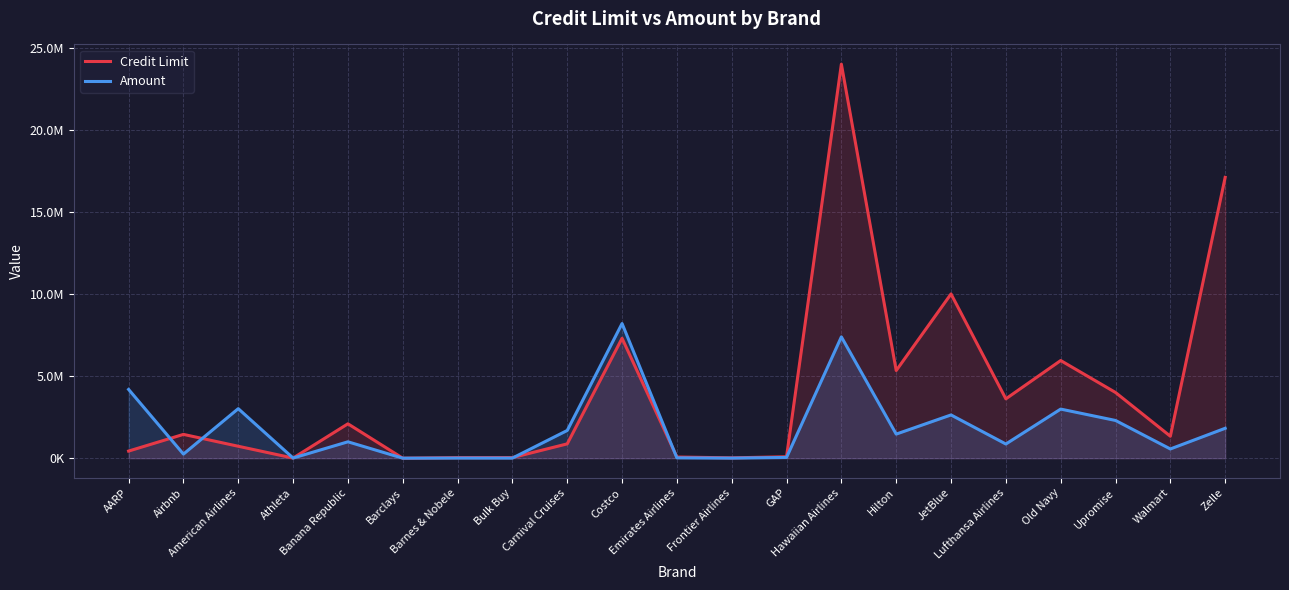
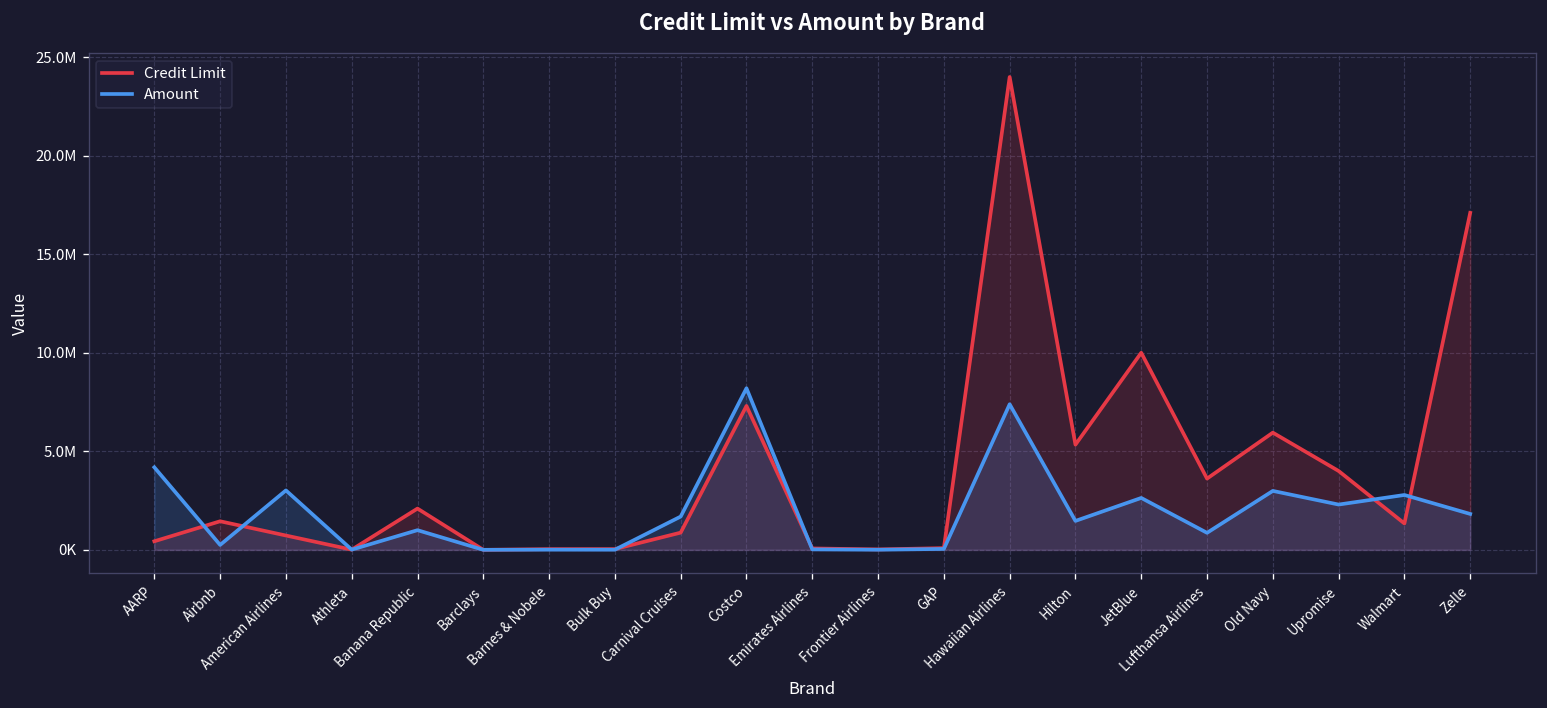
  {
    "Credit Limit": {
      "AARP": 400000,
      "Airbnb": 1500000,
      "American Airlines": 700000,
      "Banana Republic": 2100000,
      "Carnival Cruises": 900000,
      "Costco": 7300000,
      "Hawaiian Airlines": 24000000,
      "Hilton": 5300000,
      "JetBlue": 10000000,
      "Lufthansa Airlines": 3600000,
      "Old Navy": 6000000,
      "Upromise": 4000000,
      "Walmart": 1300000,
      "Zelle": 17100000
    },
    "Amount": {
      "AARP": 4200000,
      "Airbnb": 200000,
      "American Airlines": 3000000,
      "Banana Republic": 1000000,
      "Carnival Cruises": 1700000,
      "Costco": 8200000,
      "Hawaiian Airlines": 7400000,
      "Hilton": 1500000,
      "JetBlue": 2600000,
      "Lufthansa Airlines": 900000,
      "Old Navy": 3000000,
      "Upromise": 2300000,
-     "Walmart": 600000,
+     "Walmart": 2800000,
      "Zelle": 1800000
    }
  }
